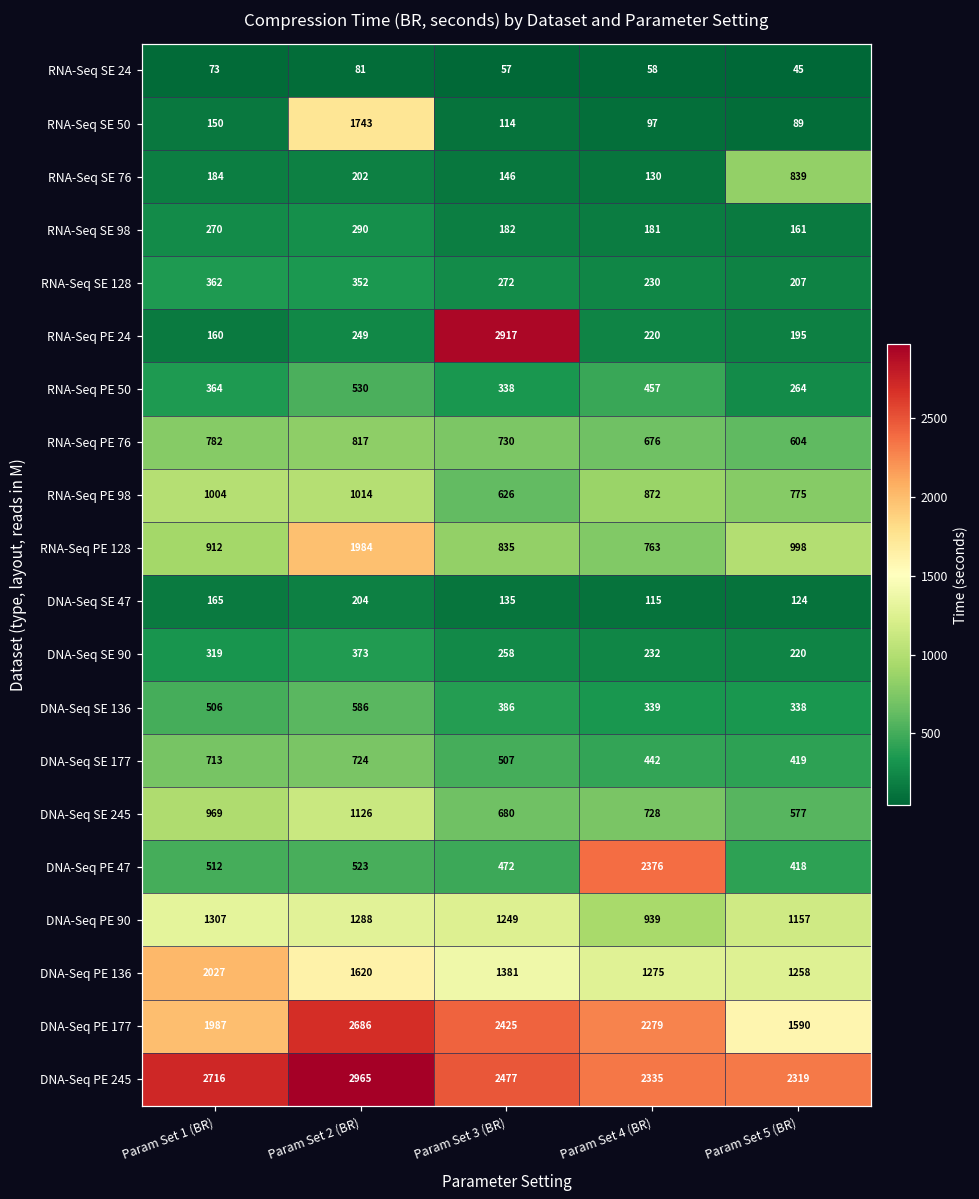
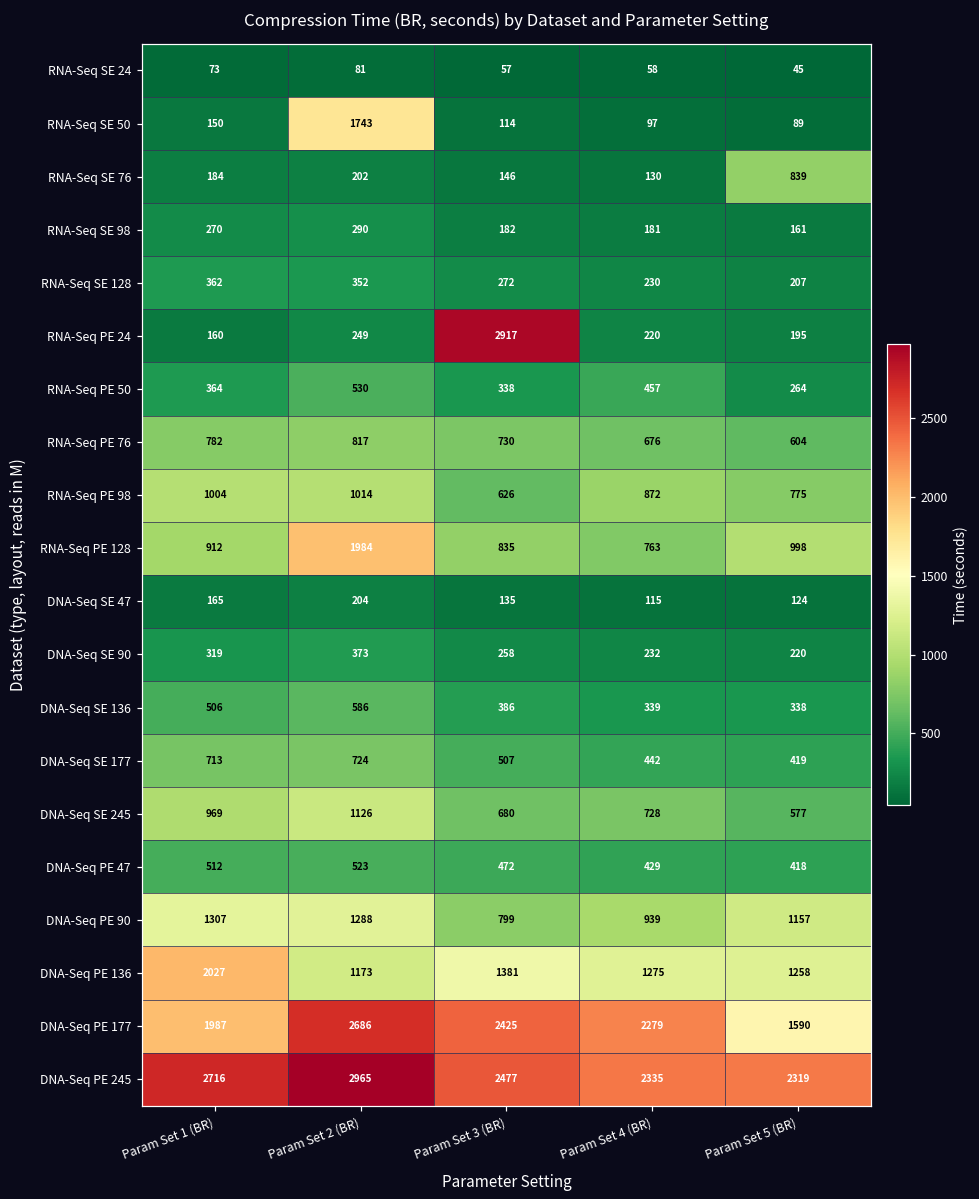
  {
    "RNA-Seq SE 24": {
      "Param Set 1 (BR)": 73,
      "Param Set 2 (BR)": 81,
      "Param Set 3 (BR)": 57,
      "Param Set 4 (BR)": 58,
      "Param Set 5 (BR)": 45
    },
    "RNA-Seq SE 50": {
      "Param Set 1 (BR)": 150,
      "Param Set 2 (BR)": 1743,
      "Param Set 3 (BR)": 114,
      "Param Set 4 (BR)": 97,
      "Param Set 5 (BR)": 89
    },
    "RNA-Seq SE 76": {
      "Param Set 1 (BR)": 184,
      "Param Set 2 (BR)": 202,
      "Param Set 3 (BR)": 146,
      "Param Set 4 (BR)": 130,
      "Param Set 5 (BR)": 839
    },
    "RNA-Seq SE 98": {
      "Param Set 1 (BR)": 270,
      "Param Set 2 (BR)": 290,
      "Param Set 3 (BR)": 182,
      "Param Set 4 (BR)": 181,
      "Param Set 5 (BR)": 161
    },
    "RNA-Seq SE 128": {
      "Param Set 1 (BR)": 362,
      "Param Set 2 (BR)": 352,
      "Param Set 3 (BR)": 272,
      "Param Set 4 (BR)": 230,
      "Param Set 5 (BR)": 207
    },
    "RNA-Seq PE 24": {
      "Param Set 1 (BR)": 160,
      "Param Set 2 (BR)": 249,
      "Param Set 3 (BR)": 2917,
      "Param Set 4 (BR)": 220,
      "Param Set 5 (BR)": 195
    },
    "RNA-Seq PE 50": {
      "Param Set 1 (BR)": 364,
      "Param Set 2 (BR)": 530,
      "Param Set 3 (BR)": 338,
      "Param Set 4 (BR)": 457,
      "Param Set 5 (BR)": 264
    },
    "RNA-Seq PE 76": {
      "Param Set 1 (BR)": 782,
      "Param Set 2 (BR)": 817,
      "Param Set 3 (BR)": 730,
      "Param Set 4 (BR)": 676,
      "Param Set 5 (BR)": 604
    },
    "RNA-Seq PE 98": {
      "Param Set 1 (BR)": 1004,
      "Param Set 2 (BR)": 1014,
      "Param Set 3 (BR)": 626,
      "Param Set 4 (BR)": 872,
      "Param Set 5 (BR)": 775
    },
    "RNA-Seq PE 128": {
      "Param Set 1 (BR)": 912,
      "Param Set 2 (BR)": 1984,
      "Param Set 3 (BR)": 835,
      "Param Set 4 (BR)": 763,
      "Param Set 5 (BR)": 998
    },
    "DNA-Seq SE 47": {
      "Param Set 1 (BR)": 165,
      "Param Set 2 (BR)": 204,
      "Param Set 3 (BR)": 135,
      "Param Set 4 (BR)": 115,
      "Param Set 5 (BR)": 124
    },
    "DNA-Seq SE 90": {
      "Param Set 1 (BR)": 319,
      "Param Set 2 (BR)": 373,
      "Param Set 3 (BR)": 258,
      "Param Set 4 (BR)": 232,
      "Param Set 5 (BR)": 220
    },
    "DNA-Seq SE 136": {
      "Param Set 1 (BR)": 506,
      "Param Set 2 (BR)": 586,
      "Param Set 3 (BR)": 386,
      "Param Set 4 (BR)": 339,
      "Param Set 5 (BR)": 338
    },
    "DNA-Seq SE 177": {
      "Param Set 1 (BR)": 713,
      "Param Set 2 (BR)": 724,
      "Param Set 3 (BR)": 507,
      "Param Set 4 (BR)": 442,
      "Param Set 5 (BR)": 419
    },
    "DNA-Seq SE 245": {
      "Param Set 1 (BR)": 969,
      "Param Set 2 (BR)": 1126,
      "Param Set 3 (BR)": 680,
      "Param Set 4 (BR)": 728,
      "Param Set 5 (BR)": 577
    },
    "DNA-Seq PE 47": {
      "Param Set 1 (BR)": 512,
      "Param Set 2 (BR)": 523,
      "Param Set 3 (BR)": 472,
-     "Param Set 4 (BR)": 2376,
+     "Param Set 4 (BR)": 429,
      "Param Set 5 (BR)": 418
    },
    "DNA-Seq PE 90": {
      "Param Set 1 (BR)": 1307,
      "Param Set 2 (BR)": 1288,
-     "Param Set 3 (BR)": 1249,
+     "Param Set 3 (BR)": 799,
      "Param Set 4 (BR)": 939,
      "Param Set 5 (BR)": 1157
    },
    "DNA-Seq PE 136": {
      "Param Set 1 (BR)": 2027,
-     "Param Set 2 (BR)": 1620,
+     "Param Set 2 (BR)": 1173,
      "Param Set 3 (BR)": 1381,
      "Param Set 4 (BR)": 1275,
      "Param Set 5 (BR)": 1258
    },
    "DNA-Seq PE 177": {
      "Param Set 1 (BR)": 1987,
      "Param Set 2 (BR)": 2686,
      "Param Set 3 (BR)": 2425,
      "Param Set 4 (BR)": 2279,
      "Param Set 5 (BR)": 1590
    },
    "DNA-Seq PE 245": {
      "Param Set 1 (BR)": 2716,
      "Param Set 2 (BR)": 2965,
      "Param Set 3 (BR)": 2477,
      "Param Set 4 (BR)": 2335,
      "Param Set 5 (BR)": 2319
    }
  }
